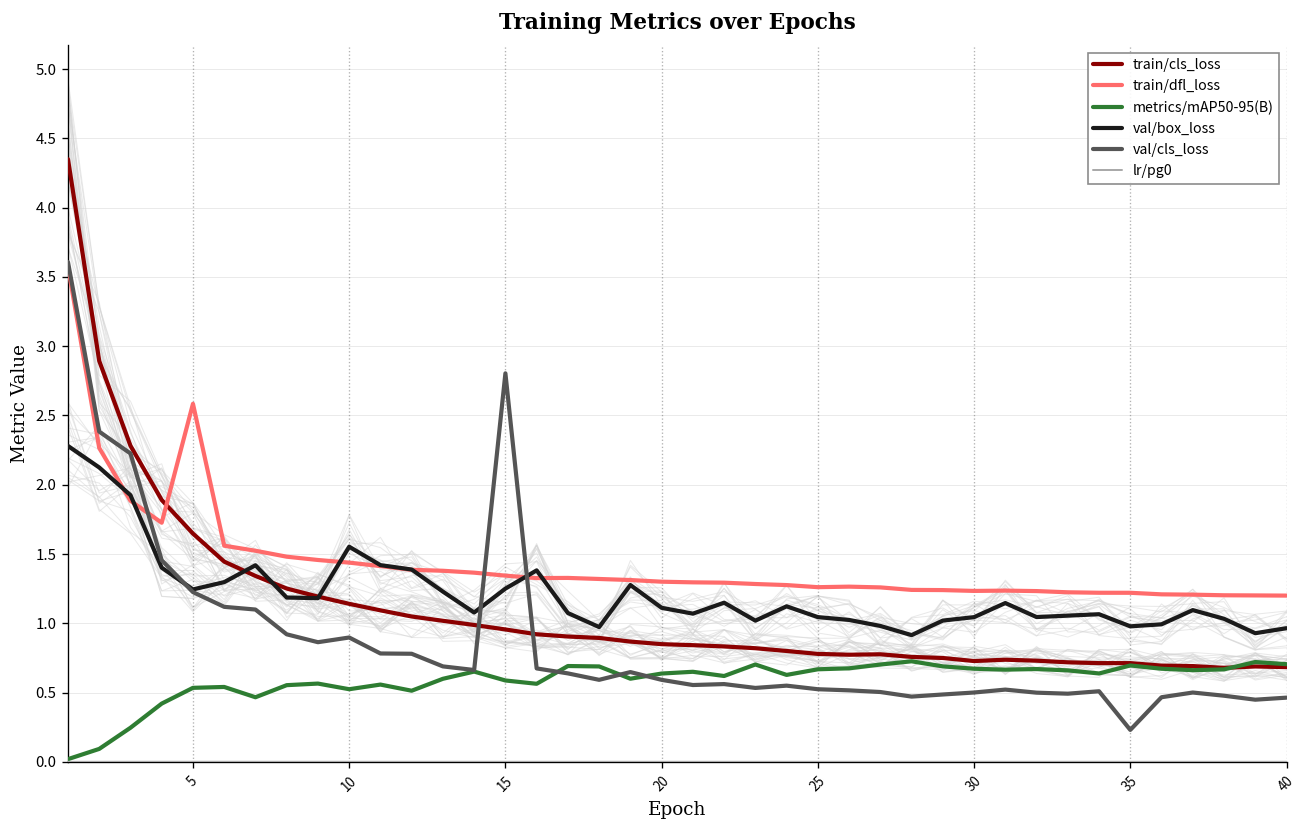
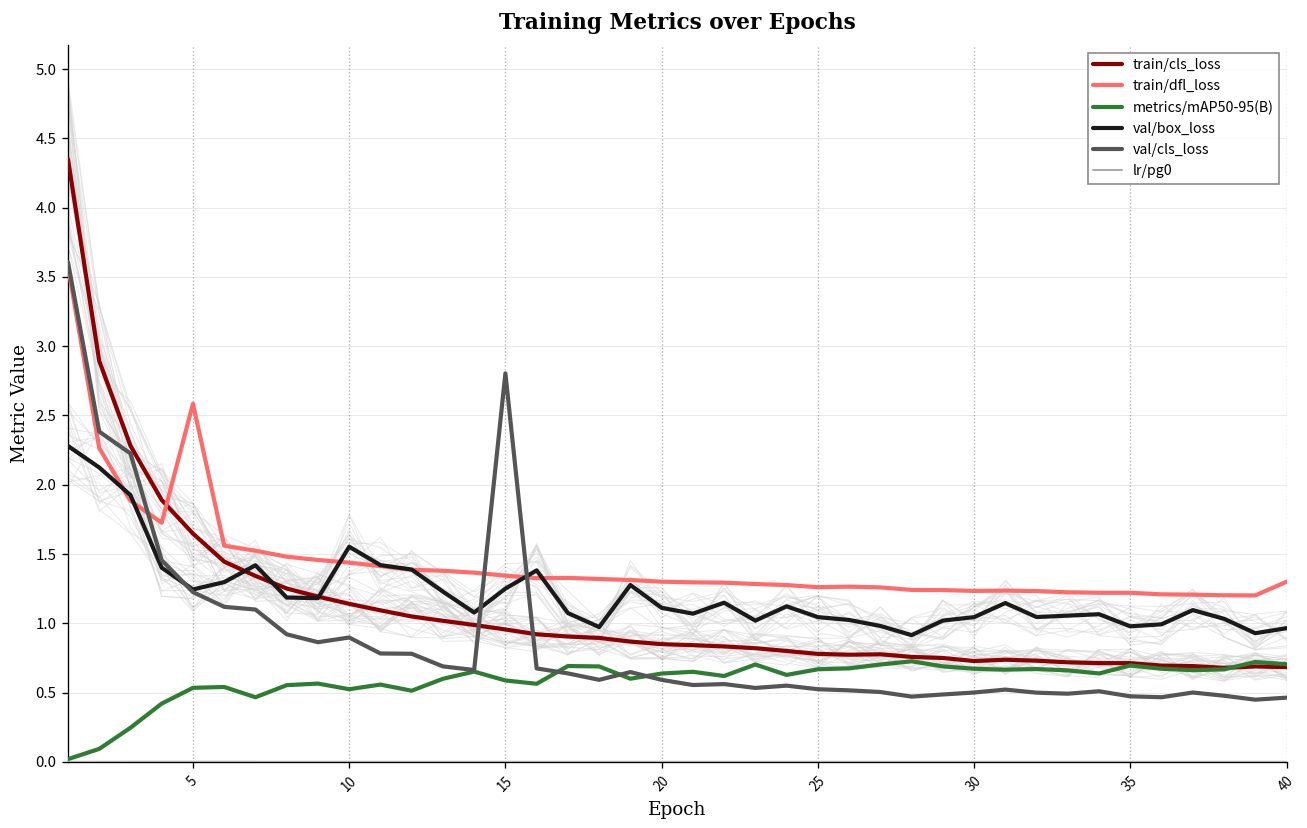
  {
    "train/cls_loss": {
      "5": 1.65
    },
    "train/dfl_loss": {
      "5": 2.6,
      "20": 1.3,
      "25": 1.26,
      "30": 1.23,
      "35": 1.2,
-     "40": 1.2
+     "40": 1.3
    },
    "metrics/mAP50-95(B)": {
      "5": 0.53,
      "10": 0.52,
      "15": 0.59,
      "20": 0.64
    },
    "val/cls_loss": {
      "10": 0.90,
      "15": 2.80,
      "20": 0.59,
      "25": 0.52,
      "30": 0.50,
-     "35": 0.23,
+     "35": 0.47,
      "40": 0.46
    },
    "lr/pg0": {
      "5": 0.00,
      "10": 0.00,
      "15": 0.00,
      "20": 0.00,
      "25": 0.00,
      "30": 0.00,
      "35": 0.00,
      "40": 0.00
    }
  }
